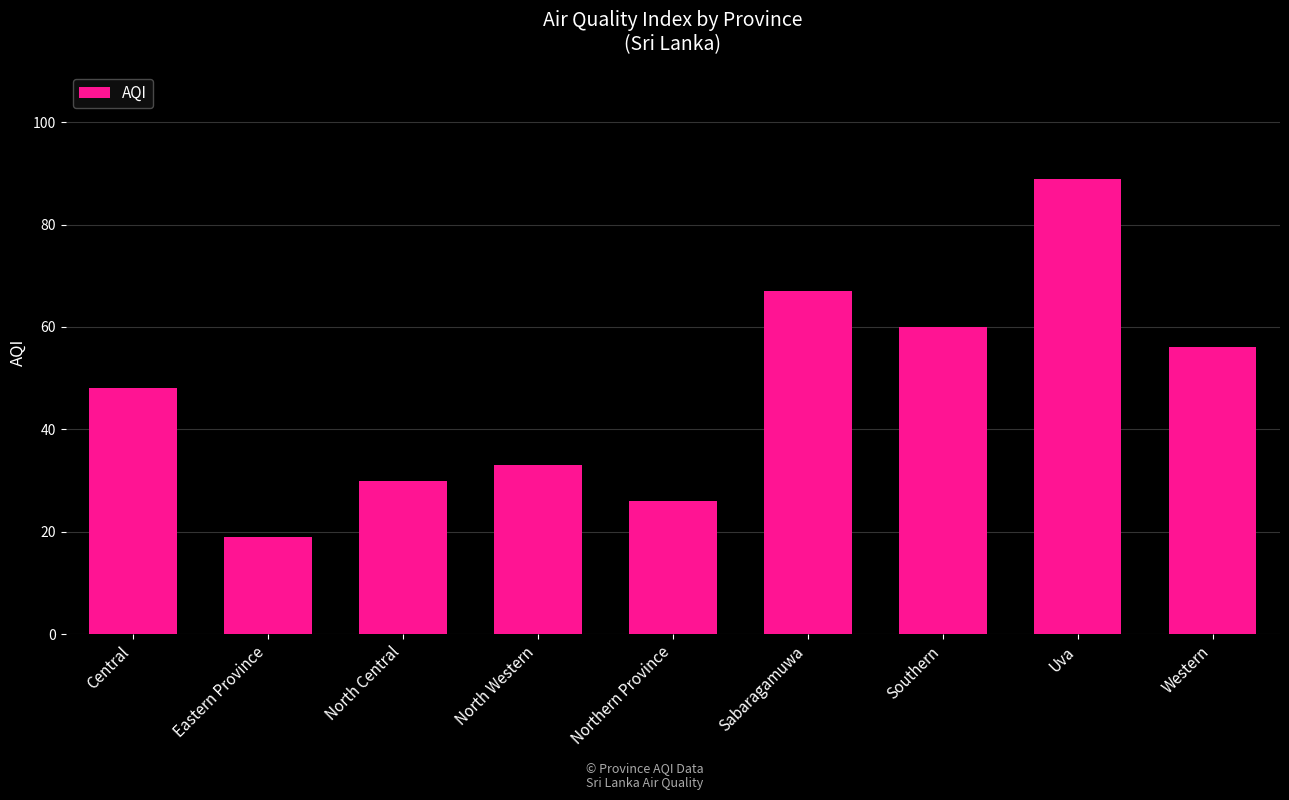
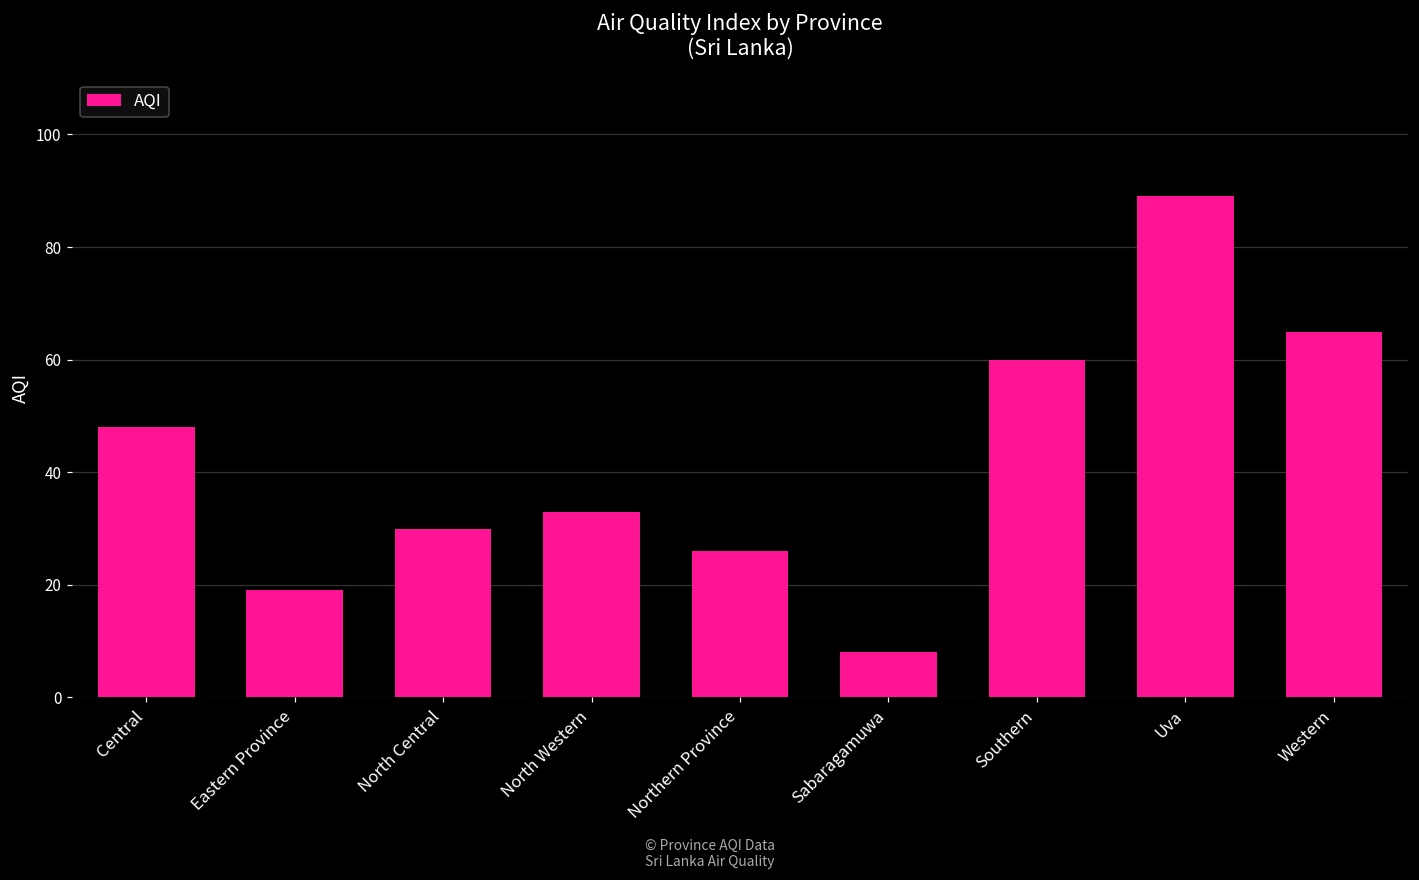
  {
    "Central": 48,
    "Eastern Province": 19,
    "North Central": 30,
    "North Western": 33,
    "Northern Province": 26,
-   "Sabaragamuwa": 67,
+   "Sabaragamuwa": 8,
    "Southern": 60,
    "Uva": 89,
-   "Western": 56
+   "Western": 65
  }
